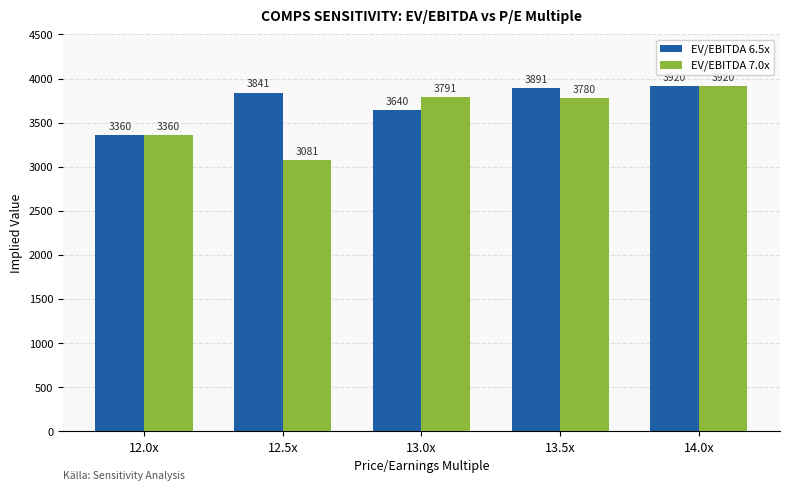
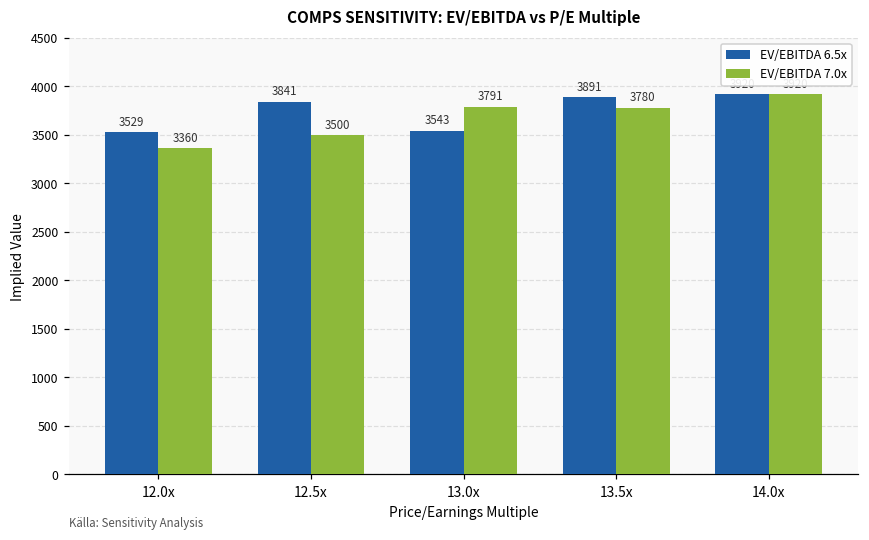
  {
    "EV/EBITDA 6.5x": {
-     "12.0x": 3360,
+     "12.0x": 3529,
      "12.5x": 3841,
-     "13.0x": 3640,
+     "13.0x": 3543,
      "13.5x": 3891
    },
    "EV/EBITDA 7.0x": {
      "12.0x": 3360,
-     "12.5x": 3081,
+     "12.5x": 3500,
      "13.0x": 3791,
      "13.5x": 3780
    }
  }
